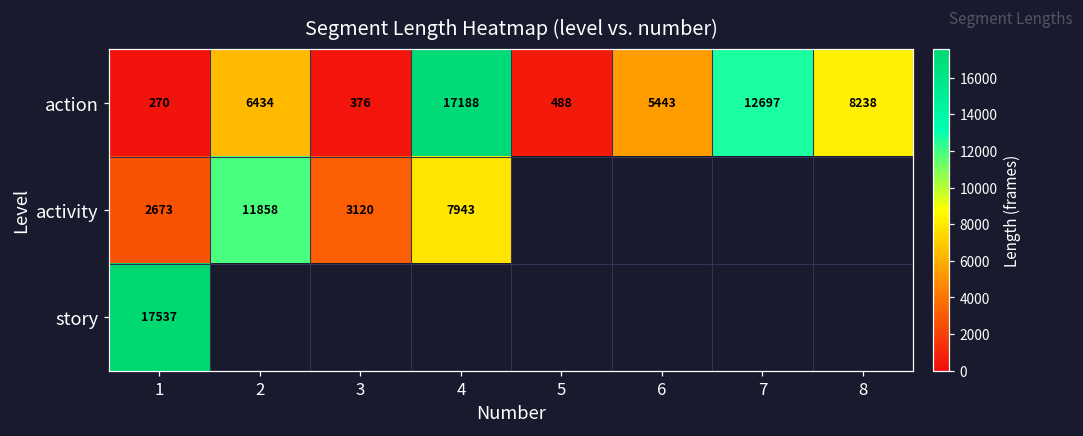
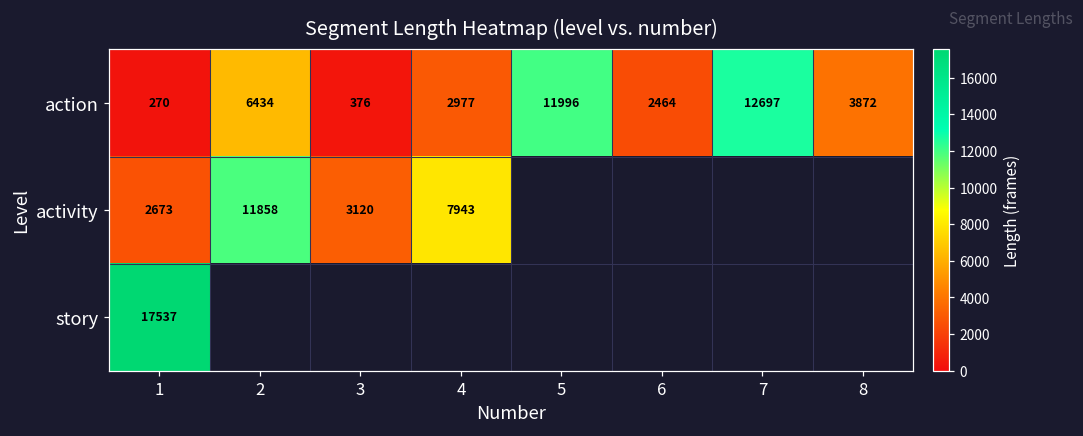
  {
    "action": {
      "1": 270,
      "2": 6434,
      "3": 376,
-     "4": 17188,
-     "5": 488,
-     "6": 5443,
+     "4": 2977,
+     "5": 11996,
+     "6": 2464,
      "7": 12697,
-     "8": 8238
+     "8": 3872
    },
    "activity": {
      "1": 2673,
      "2": 11858,
      "3": 3120,
      "4": 7943
    },
    "story": {
      "1": 17537
    }
  }
